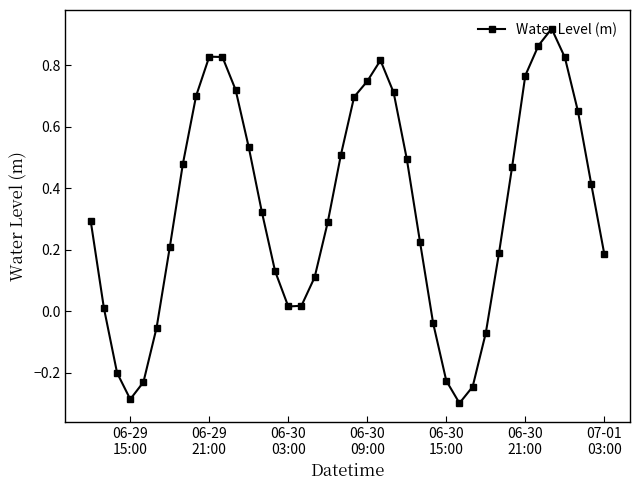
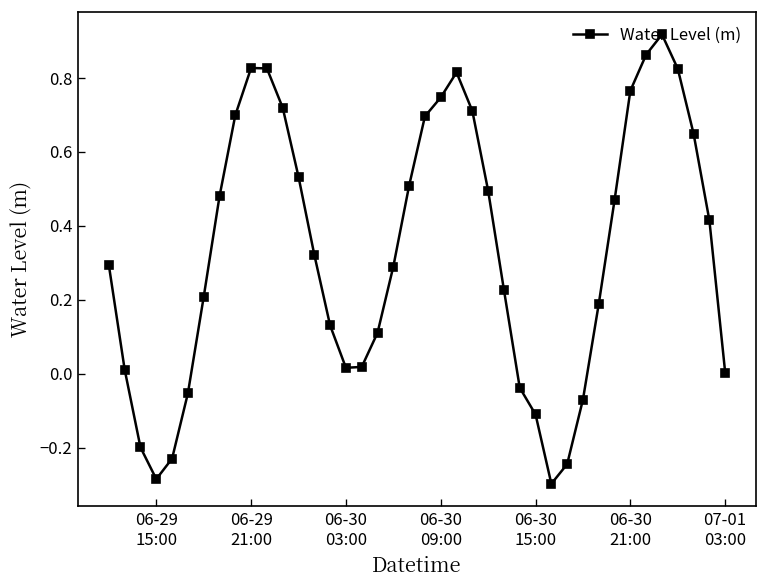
  {
    "06-29 15:00": -0.29,
    "06-29 21:00": 0.83,
    "06-30 03:00": 0.02,
    "06-30 09:00": 0.75,
-   "06-30 15:00": -0.23,
+   "06-30 15:00": -0.11,
    "06-30 21:00": 0.77,
-   "07-01 03:00": 0.19
+   "07-01 03:00": 0.00
  }
